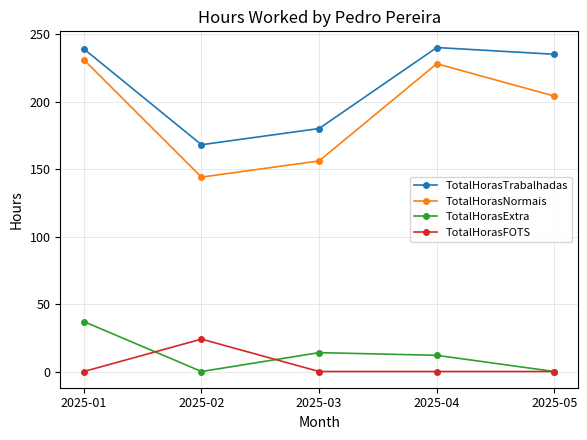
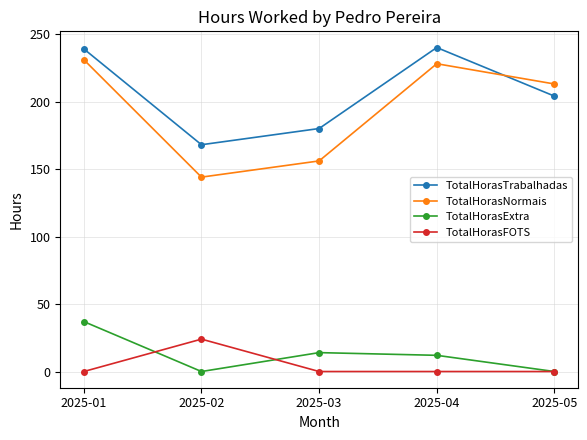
  {
    "TotalHorasTrabalhadas": {
      "2025-01": 239,
      "2025-02": 168,
      "2025-03": 180,
      "2025-04": 240,
-     "2025-05": 235
+     "2025-05": 204
    },
    "TotalHorasNormais": {
      "2025-01": 231,
      "2025-02": 144,
      "2025-03": 156,
      "2025-04": 228,
-     "2025-05": 204
+     "2025-05": 213
    },
    "TotalHorasExtra": {
      "2025-01": 37,
      "2025-02": 0,
      "2025-03": 14,
      "2025-04": 12
    },
    "TotalHorasFOTS": {
      "2025-01": 0,
      "2025-02": 24,
      "2025-03": 0,
      "2025-04": 0
    }
  }
